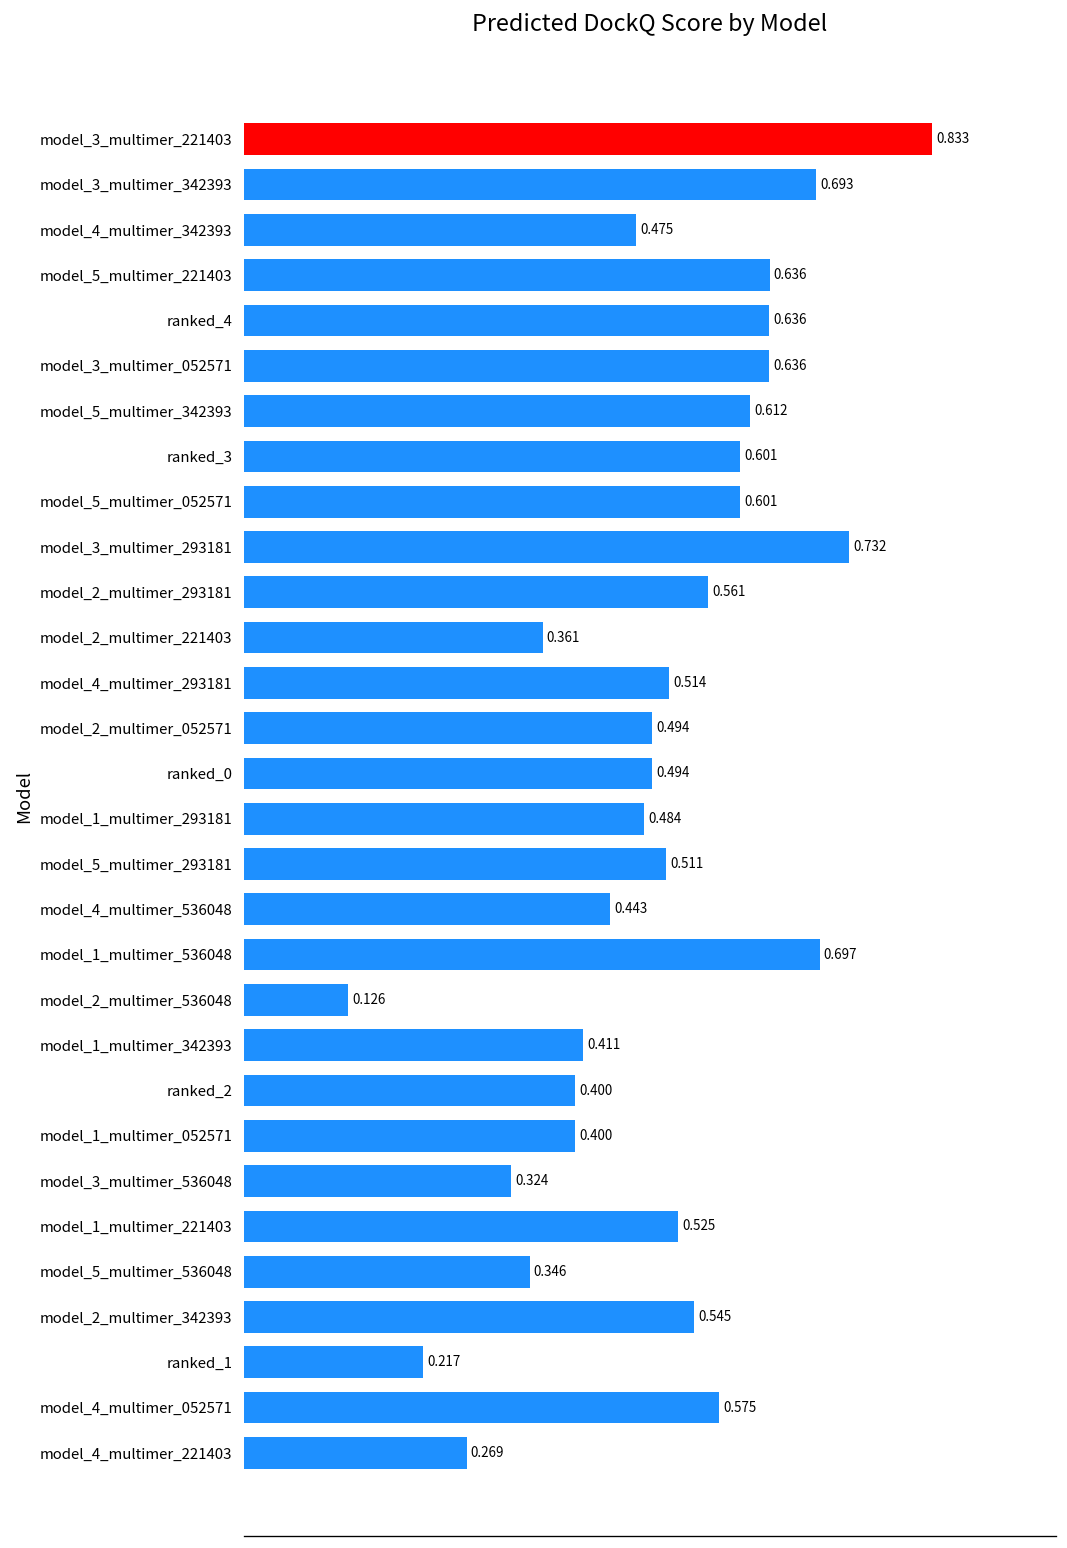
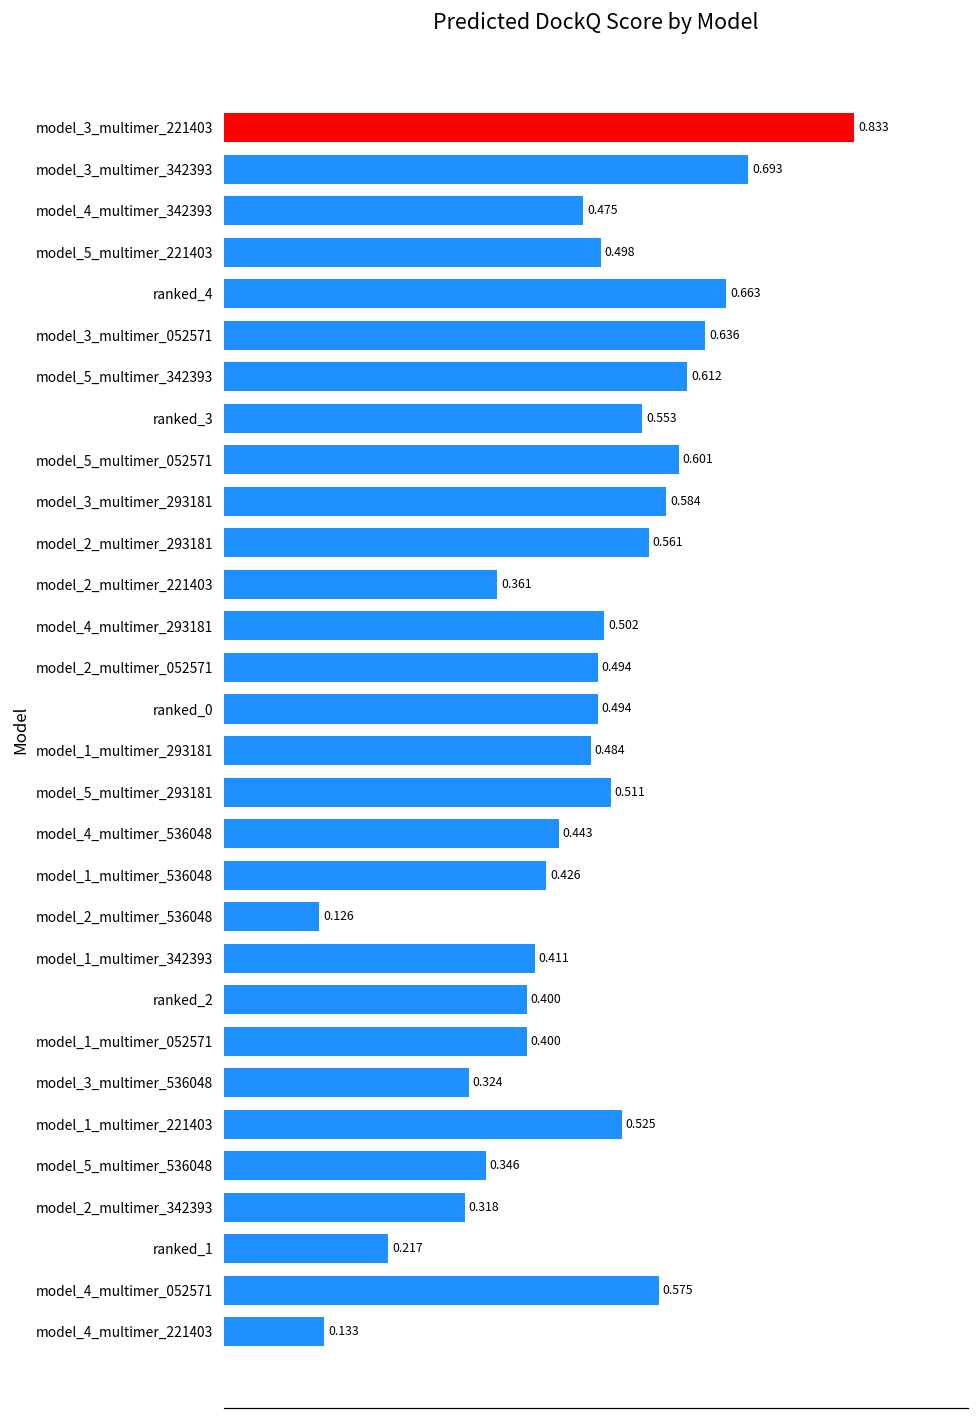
  {
    "model_3_multimer_221403": 0.833,
    "model_3_multimer_342393": 0.693,
    "model_4_multimer_342393": 0.475,
-   "model_5_multimer_221403": 0.636,
-   "ranked_4": 0.636,
+   "model_5_multimer_221403": 0.498,
+   "ranked_4": 0.663,
    "model_3_multimer_052571": 0.636,
    "model_5_multimer_342393": 0.612,
-   "ranked_3": 0.601,
+   "ranked_3": 0.553,
    "model_5_multimer_052571": 0.601,
-   "model_3_multimer_293181": 0.732,
+   "model_3_multimer_293181": 0.584,
    "model_2_multimer_293181": 0.561,
    "model_2_multimer_221403": 0.361,
-   "model_4_multimer_293181": 0.514,
+   "model_4_multimer_293181": 0.502,
    "model_2_multimer_052571": 0.494,
    "ranked_0": 0.494,
    "model_1_multimer_293181": 0.484,
    "model_5_multimer_293181": 0.511,
    "model_4_multimer_536048": 0.443,
-   "model_1_multimer_536048": 0.697,
+   "model_1_multimer_536048": 0.426,
    "model_2_multimer_536048": 0.126,
    "model_1_multimer_342393": 0.411,
    "ranked_2": 0.400,
    "model_1_multimer_052571": 0.400,
    "model_3_multimer_536048": 0.324,
    "model_1_multimer_221403": 0.525,
    "model_5_multimer_536048": 0.346,
-   "model_2_multimer_342393": 0.545,
+   "model_2_multimer_342393": 0.318,
    "ranked_1": 0.217,
    "model_4_multimer_052571": 0.575,
-   "model_4_multimer_221403": 0.269
+   "model_4_multimer_221403": 0.133
  }
